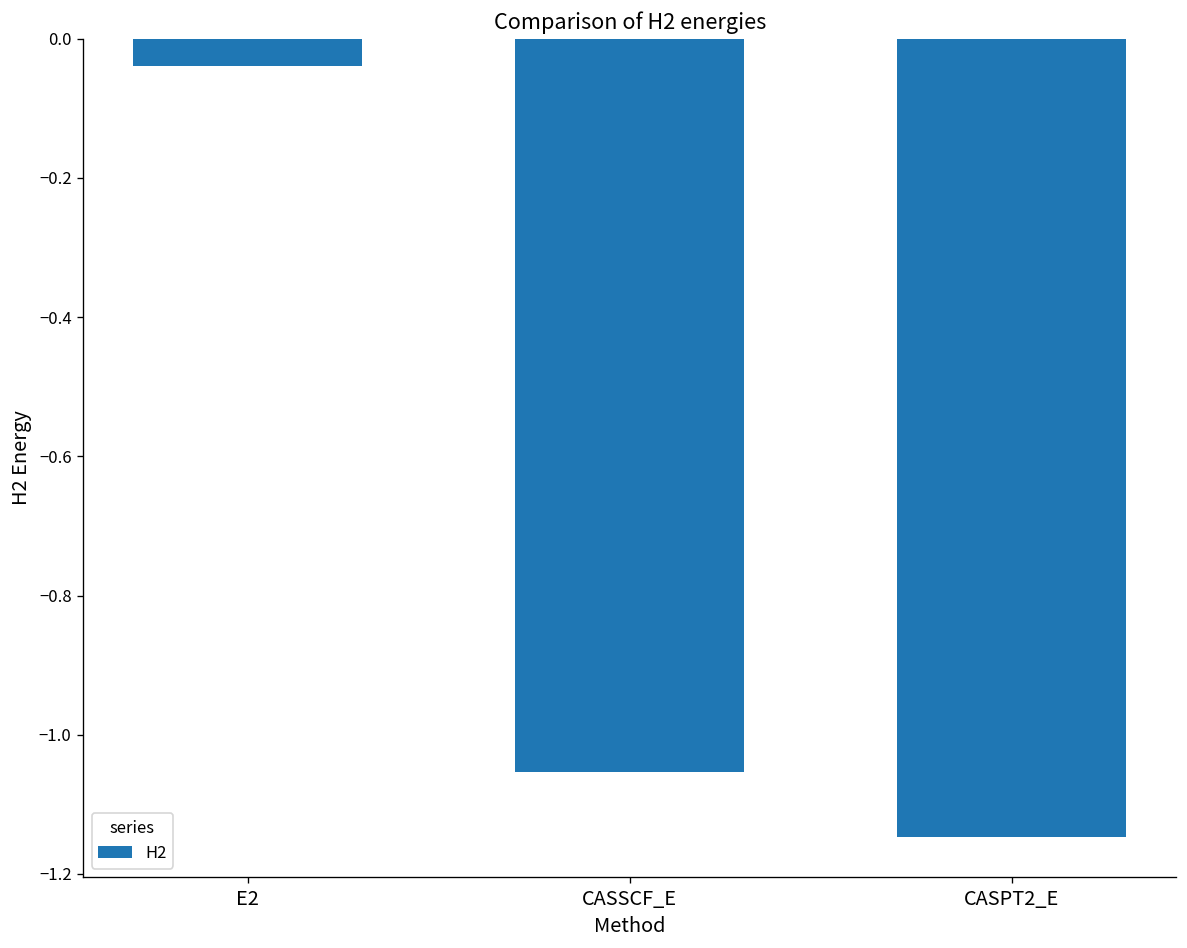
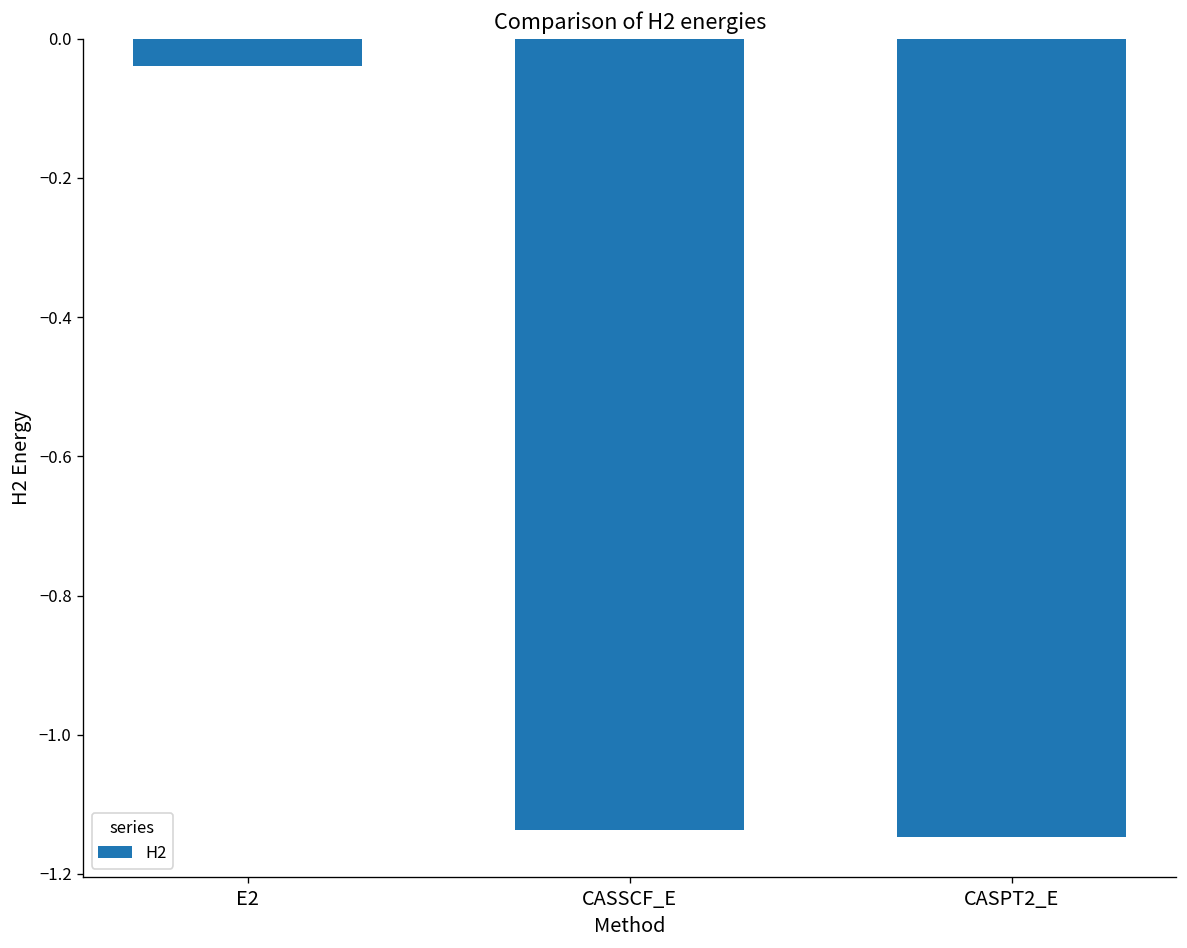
  {
    "E2": -0.04,
-   "CASSCF_E": -1.05,
+   "CASSCF_E": -1.14,
    "CASPT2_E": -1.15
  }
